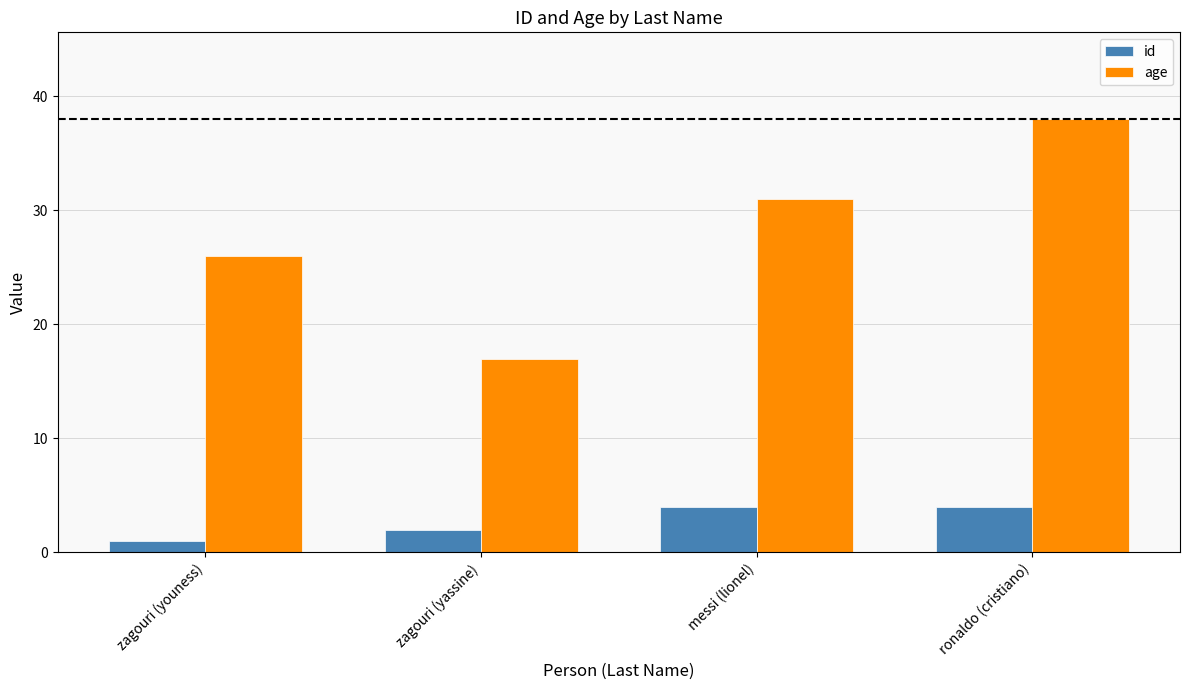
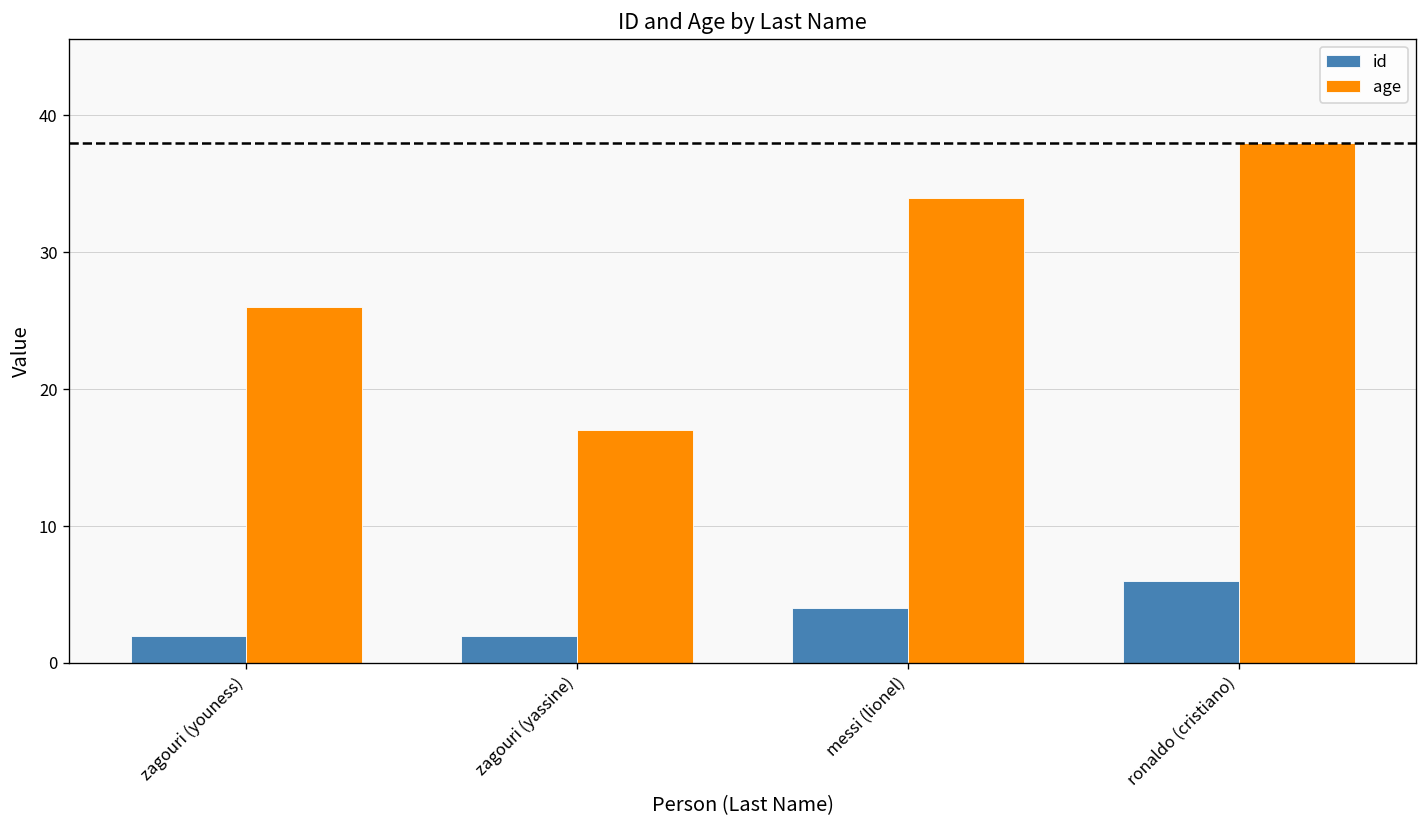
  {
    "id": {
-     "zagouri (youness)": 1,
+     "zagouri (youness)": 2,
      "zagouri (yassine)": 2,
      "messi (lionel)": 4,
-     "ronaldo (cristiano)": 4
+     "ronaldo (cristiano)": 6
    },
    "age": {
      "zagouri (youness)": 26,
      "zagouri (yassine)": 17,
-     "messi (lionel)": 31,
+     "messi (lionel)": 34,
      "ronaldo (cristiano)": 38
    }
  }
